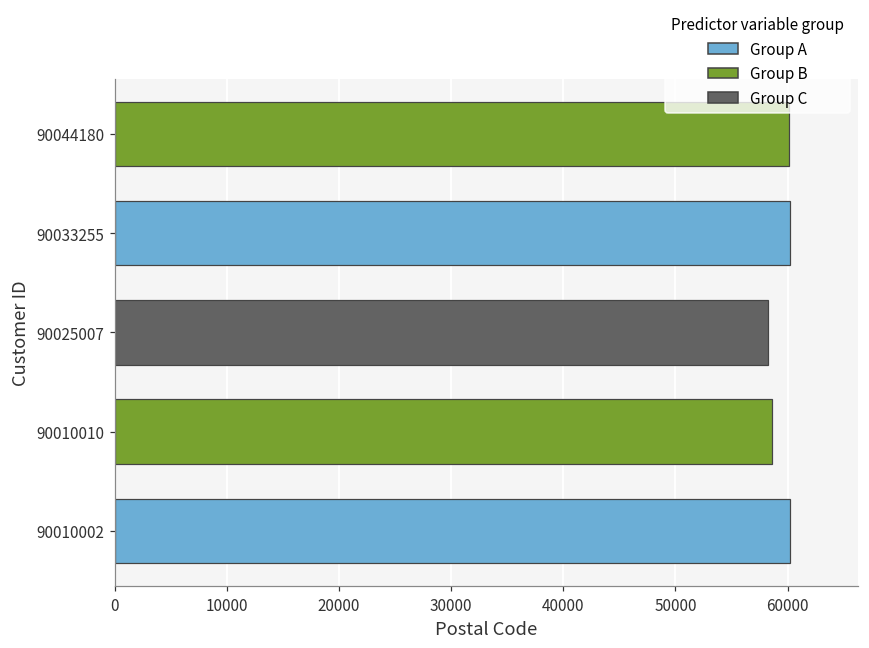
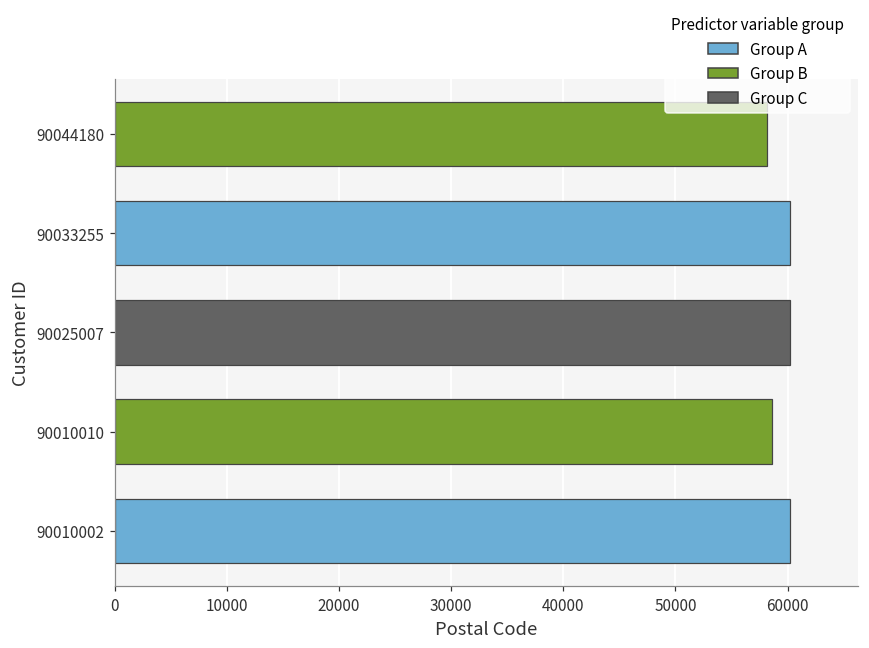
  {
-   "90044180": 60100,
+   "90044180": 58200,
    "90033255": 60200,
-   "90025007": 58200,
+   "90025007": 60200,
    "90010010": 58600,
    "90010002": 60300
  }
